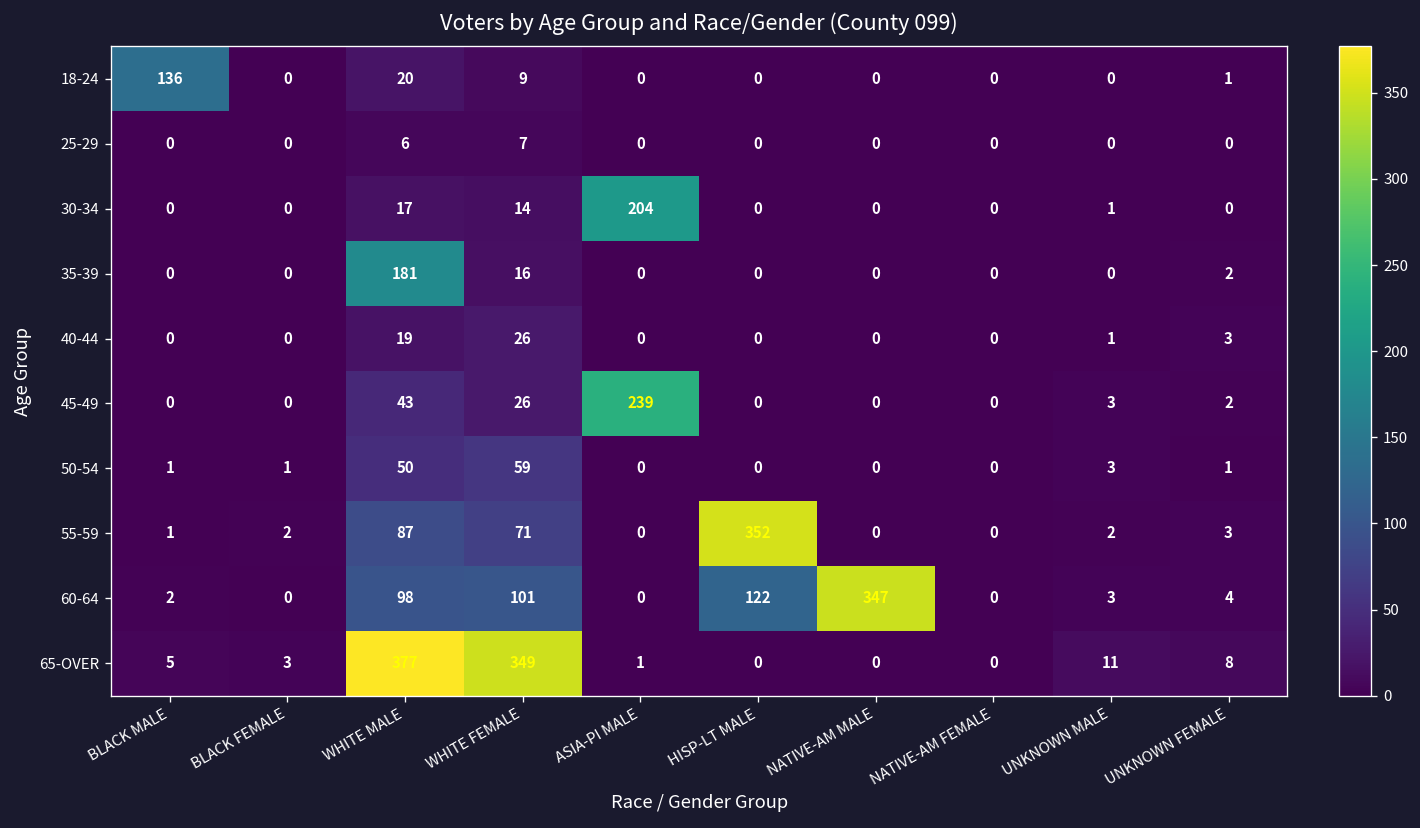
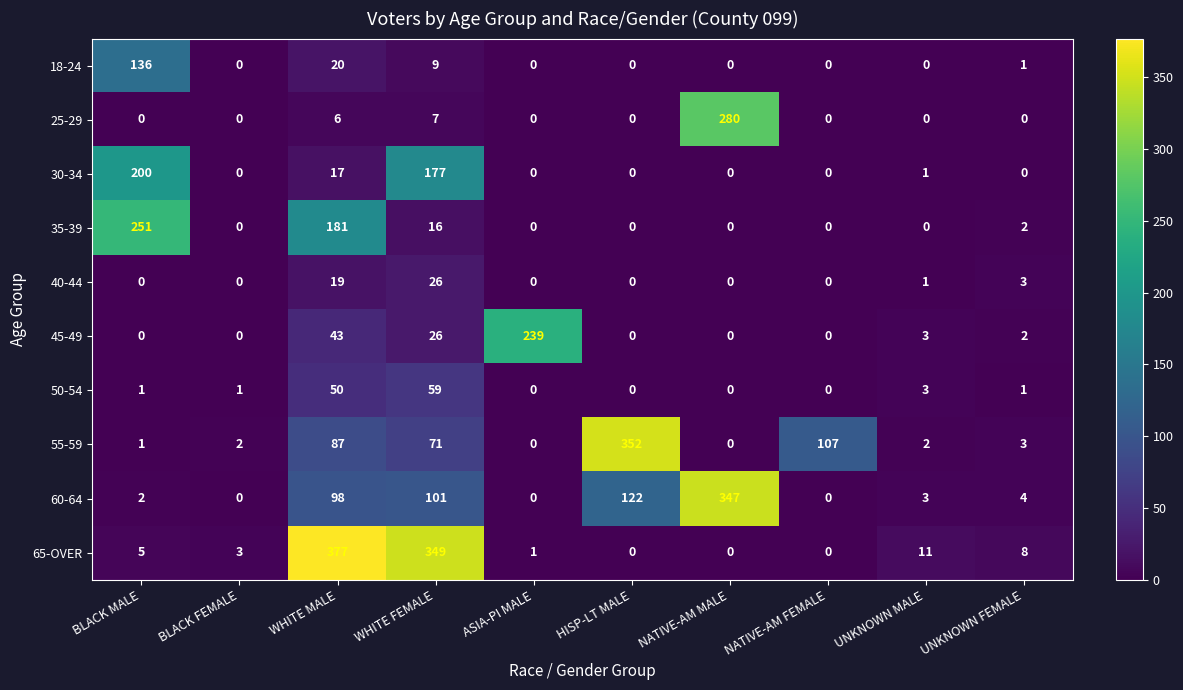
  {
    "18-24": {
      "BLACK MALE": 136,
      "BLACK FEMALE": 0,
      "WHITE MALE": 20,
      "WHITE FEMALE": 9,
      "ASIA-PI MALE": 0,
      "HISP-LT MALE": 0,
      "NATIVE-AM MALE": 0,
      "NATIVE-AM FEMALE": 0,
      "UNKNOWN MALE": 0,
      "UNKNOWN FEMALE": 1
    },
    "25-29": {
      "BLACK MALE": 0,
      "BLACK FEMALE": 0,
      "WHITE MALE": 6,
      "WHITE FEMALE": 7,
      "ASIA-PI MALE": 0,
      "HISP-LT MALE": 0,
-     "NATIVE-AM MALE": 0,
+     "NATIVE-AM MALE": 280,
      "NATIVE-AM FEMALE": 0,
      "UNKNOWN MALE": 0,
      "UNKNOWN FEMALE": 0
    },
    "30-34": {
-     "BLACK MALE": 0,
+     "BLACK MALE": 200,
      "BLACK FEMALE": 0,
      "WHITE MALE": 17,
-     "WHITE FEMALE": 14,
-     "ASIA-PI MALE": 204,
+     "WHITE FEMALE": 177,
+     "ASIA-PI MALE": 0,
      "HISP-LT MALE": 0,
      "NATIVE-AM MALE": 0,
      "NATIVE-AM FEMALE": 0,
      "UNKNOWN MALE": 1,
      "UNKNOWN FEMALE": 0
    },
    "35-39": {
-     "BLACK MALE": 0,
+     "BLACK MALE": 251,
      "BLACK FEMALE": 0,
      "WHITE MALE": 181,
      "WHITE FEMALE": 16,
      "ASIA-PI MALE": 0,
      "HISP-LT MALE": 0,
      "NATIVE-AM MALE": 0,
      "NATIVE-AM FEMALE": 0,
      "UNKNOWN MALE": 0,
      "UNKNOWN FEMALE": 2
    },
    "40-44": {
      "BLACK MALE": 0,
      "BLACK FEMALE": 0,
      "WHITE MALE": 19,
      "WHITE FEMALE": 26,
      "ASIA-PI MALE": 0,
      "HISP-LT MALE": 0,
      "NATIVE-AM MALE": 0,
      "NATIVE-AM FEMALE": 0,
      "UNKNOWN MALE": 1,
      "UNKNOWN FEMALE": 3
    },
    "45-49": {
      "BLACK MALE": 0,
      "BLACK FEMALE": 0,
      "WHITE MALE": 43,
      "WHITE FEMALE": 26,
      "ASIA-PI MALE": 239,
      "HISP-LT MALE": 0,
      "NATIVE-AM MALE": 0,
      "NATIVE-AM FEMALE": 0,
      "UNKNOWN MALE": 3,
      "UNKNOWN FEMALE": 2
    },
    "50-54": {
      "BLACK MALE": 1,
      "BLACK FEMALE": 1,
      "WHITE MALE": 50,
      "WHITE FEMALE": 59,
      "ASIA-PI MALE": 0,
      "HISP-LT MALE": 0,
      "NATIVE-AM MALE": 0,
      "NATIVE-AM FEMALE": 0,
      "UNKNOWN MALE": 3,
      "UNKNOWN FEMALE": 1
    },
    "55-59": {
      "BLACK MALE": 1,
      "BLACK FEMALE": 2,
      "WHITE MALE": 87,
      "WHITE FEMALE": 71,
      "ASIA-PI MALE": 0,
      "NATIVE-AM MALE": 0,
-     "NATIVE-AM FEMALE": 0,
+     "NATIVE-AM FEMALE": 107,
      "UNKNOWN MALE": 2,
      "UNKNOWN FEMALE": 3
    },
    "60-64": {
      "BLACK MALE": 2,
      "BLACK FEMALE": 0,
      "WHITE MALE": 98,
      "WHITE FEMALE": 101,
      "ASIA-PI MALE": 0,
      "HISP-LT MALE": 122,
      "NATIVE-AM MALE": 347,
      "NATIVE-AM FEMALE": 0,
      "UNKNOWN MALE": 3,
      "UNKNOWN FEMALE": 4
    },
    "65-OVER": {
      "BLACK MALE": 5,
      "BLACK FEMALE": 3,
      "WHITE FEMALE": 349,
      "ASIA-PI MALE": 1,
      "HISP-LT MALE": 0,
      "NATIVE-AM MALE": 0,
      "NATIVE-AM FEMALE": 0,
      "UNKNOWN MALE": 11,
      "UNKNOWN FEMALE": 8
    }
  }
